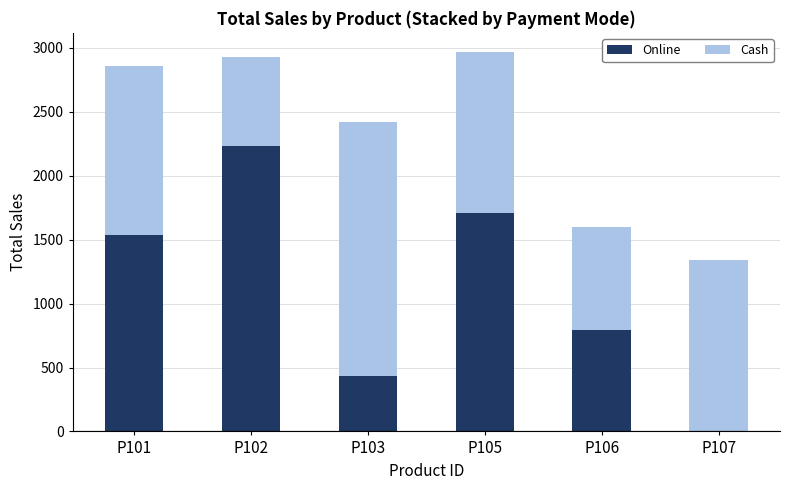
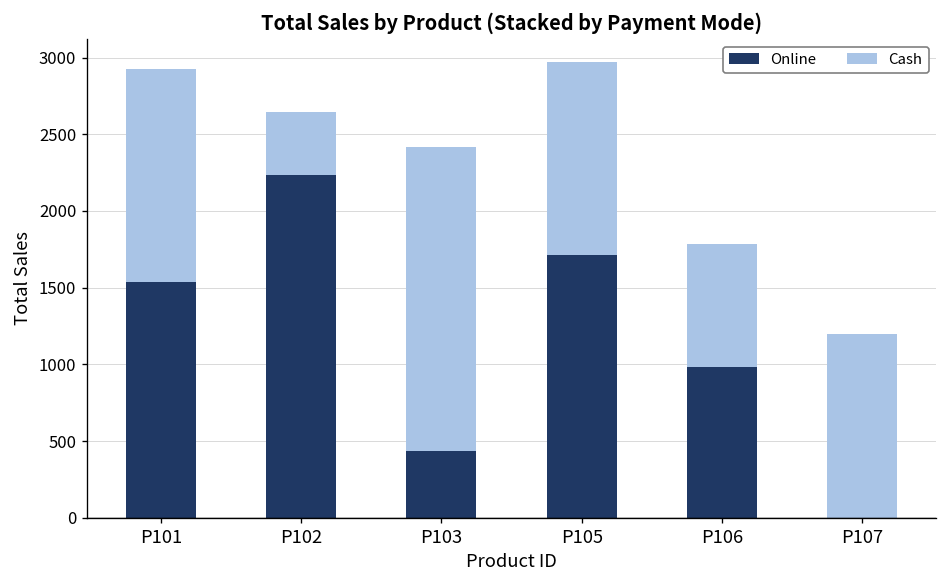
  {
    "Online": {
      "P101": 1540,
      "P102": 2230,
      "P103": 440,
      "P105": 1710,
-     "P106": 800,
+     "P106": 980,
      "P107": 0
    },
    "Cash": {
-     "P101": 1320,
-     "P102": 700,
+     "P101": 1380,
+     "P102": 410,
      "P103": 1980,
      "P105": 1260,
      "P106": 810,
-     "P107": 1340
+     "P107": 1200
    }
  }
